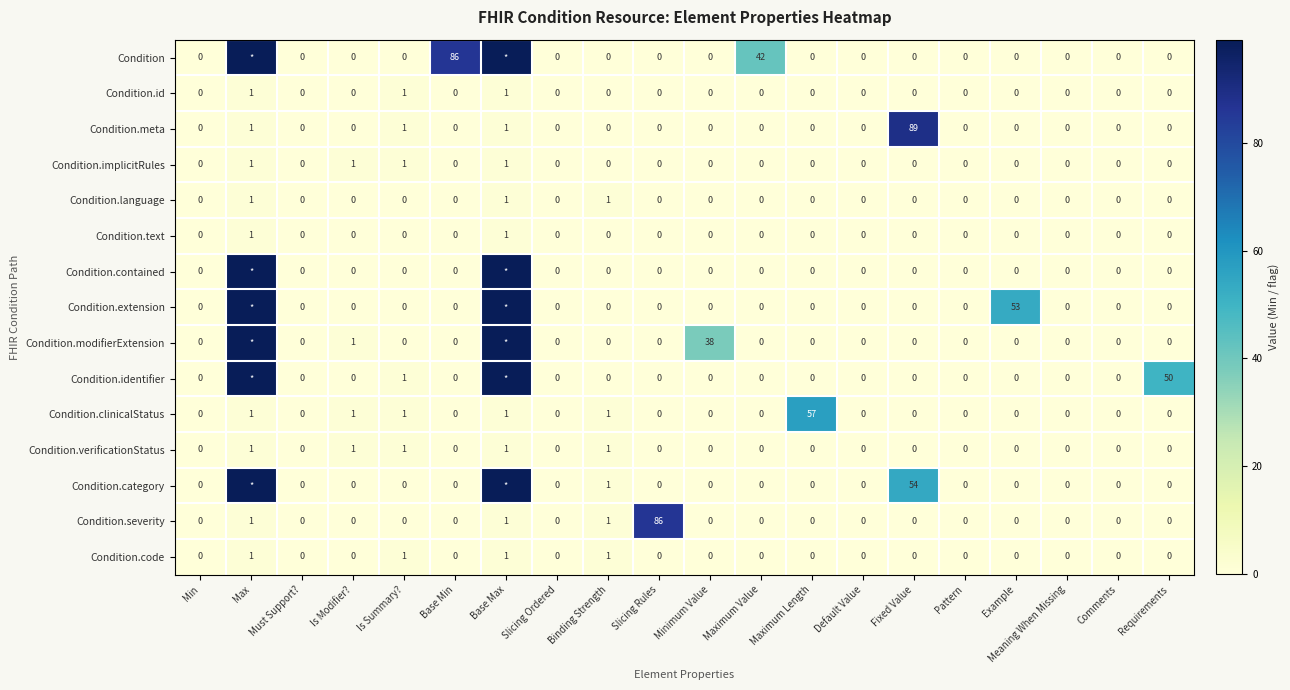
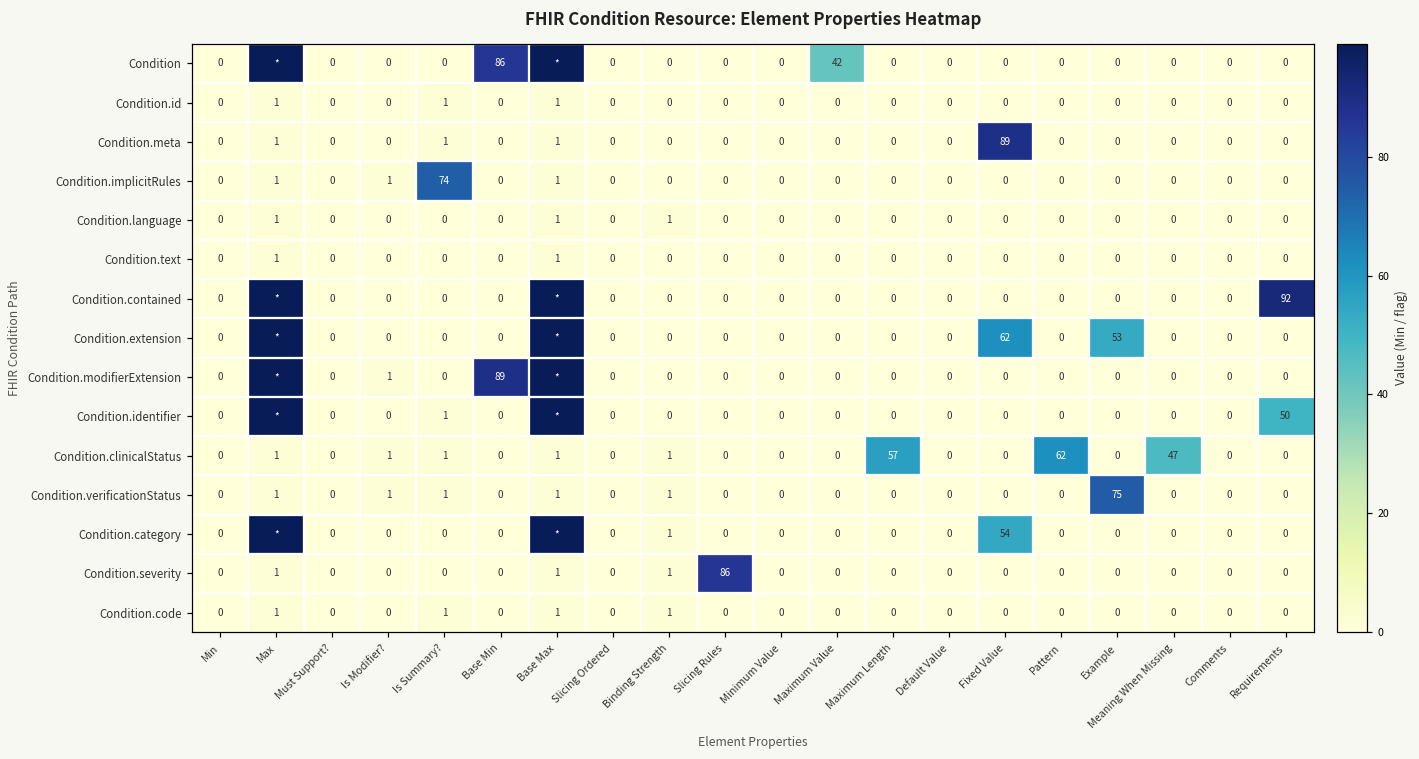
  {
    "Condition.implicitRules": {
      "Min": 0,
      "Max": 1,
      "Must Support?": 0,
      "Is Modifier?": 1,
-     "Is Summary?": 1,
+     "Is Summary?": 74,
      "Base Min": 0,
      "Base Max": 1,
      "Slicing Ordered": 0,
      "Binding Strength": 0,
      "Slicing Rules": 0,
      "Minimum Value": 0,
      "Maximum Value": 0,
      "Maximum Length": 0,
      "Default Value": 0,
      "Fixed Value": 0,
      "Pattern": 0,
      "Example": 0,
      "Meaning When Missing": 0,
      "Comments": 0,
      "Requirements": 0
    },
    "Condition.contained": {
      "Min": 0,
      "Must Support?": 0,
      "Is Modifier?": 0,
      "Is Summary?": 0,
      "Base Min": 0,
      "Slicing Ordered": 0,
      "Binding Strength": 0,
      "Slicing Rules": 0,
      "Minimum Value": 0,
      "Maximum Value": 0,
      "Maximum Length": 0,
      "Default Value": 0,
      "Fixed Value": 0,
      "Pattern": 0,
      "Example": 0,
      "Meaning When Missing": 0,
      "Comments": 0,
-     "Requirements": 0
+     "Requirements": 92
    },
    "Condition.extension": {
      "Min": 0,
      "Must Support?": 0,
      "Is Modifier?": 0,
      "Is Summary?": 0,
      "Base Min": 0,
      "Slicing Ordered": 0,
      "Binding Strength": 0,
      "Slicing Rules": 0,
      "Minimum Value": 0,
      "Maximum Value": 0,
      "Maximum Length": 0,
      "Default Value": 0,
-     "Fixed Value": 0,
+     "Fixed Value": 62,
      "Pattern": 0,
      "Example": 53,
      "Meaning When Missing": 0,
      "Comments": 0,
      "Requirements": 0
    },
    "Condition.modifierExtension": {
      "Min": 0,
      "Must Support?": 0,
      "Is Modifier?": 1,
      "Is Summary?": 0,
-     "Base Min": 0,
+     "Base Min": 89,
      "Slicing Ordered": 0,
      "Binding Strength": 0,
      "Slicing Rules": 0,
-     "Minimum Value": 38,
+     "Minimum Value": 0,
      "Maximum Value": 0,
      "Maximum Length": 0,
      "Default Value": 0,
      "Fixed Value": 0,
      "Pattern": 0,
      "Example": 0,
      "Meaning When Missing": 0,
      "Comments": 0,
      "Requirements": 0
    },
    "Condition.clinicalStatus": {
      "Min": 0,
      "Max": 1,
      "Must Support?": 0,
      "Is Modifier?": 1,
      "Is Summary?": 1,
      "Base Min": 0,
      "Base Max": 1,
      "Slicing Ordered": 0,
      "Binding Strength": 1,
      "Slicing Rules": 0,
      "Minimum Value": 0,
      "Maximum Value": 0,
      "Maximum Length": 57,
      "Default Value": 0,
      "Fixed Value": 0,
-     "Pattern": 0,
+     "Pattern": 62,
      "Example": 0,
-     "Meaning When Missing": 0,
+     "Meaning When Missing": 47,
      "Comments": 0,
      "Requirements": 0
    },
    "Condition.verificationStatus": {
      "Min": 0,
      "Max": 1,
      "Must Support?": 0,
      "Is Modifier?": 1,
      "Is Summary?": 1,
      "Base Min": 0,
      "Base Max": 1,
      "Slicing Ordered": 0,
      "Binding Strength": 1,
      "Slicing Rules": 0,
      "Minimum Value": 0,
      "Maximum Value": 0,
      "Maximum Length": 0,
      "Default Value": 0,
      "Fixed Value": 0,
      "Pattern": 0,
-     "Example": 0,
+     "Example": 75,
      "Meaning When Missing": 0,
      "Comments": 0,
      "Requirements": 0
    }
  }
